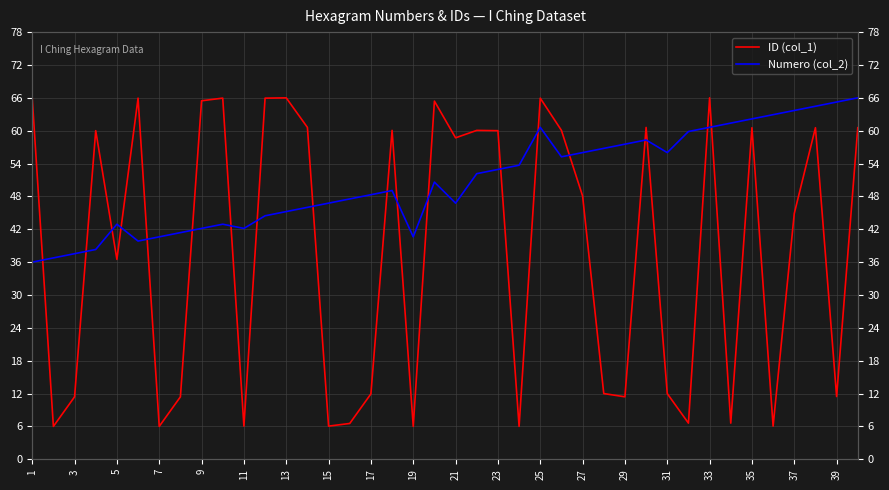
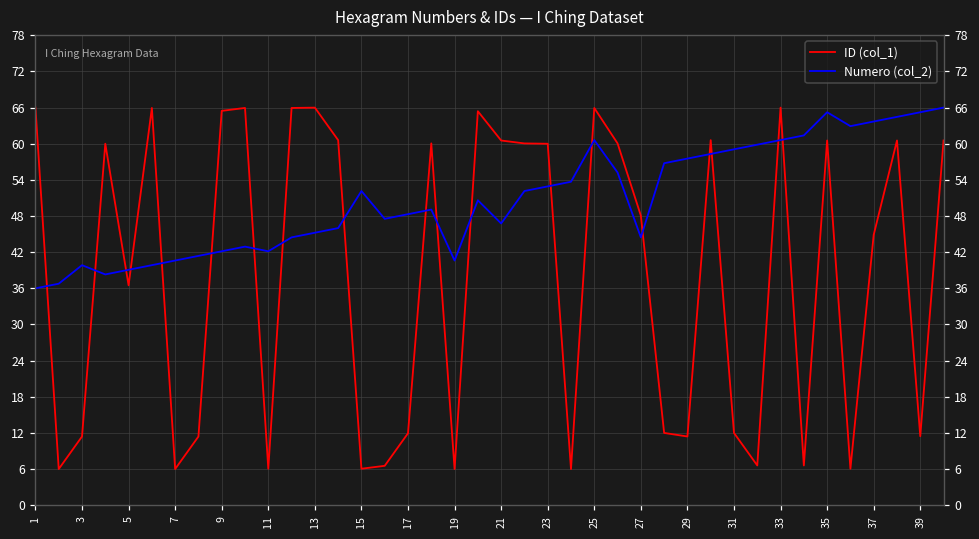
  {
    "ID (col_1)": {
      "1": 66,
      "3": 11,
      "5": 37,
      "7": 6,
      "9": 65,
      "11": 6,
      "13": 66,
      "15": 6,
      "17": 12,
      "19": 6,
-     "21": 59,
+     "21": 61,
      "23": 60,
      "25": 66,
      "27": 48,
      "29": 11,
      "31": 12,
      "33": 66,
      "35": 61,
      "37": 45,
      "39": 11
    },
    "Numero (col_2)": {
      "1": 36,
-     "3": 38,
-     "5": 43,
+     "3": 40,
+     "5": 39,
      "7": 41,
      "9": 42,
      "11": 42,
      "13": 45,
-     "15": 47,
+     "15": 52,
      "17": 48,
      "19": 41,
      "21": 47,
      "23": 53,
      "25": 61,
-     "27": 56,
+     "27": 44,
      "29": 58,
-     "31": 56,
+     "31": 59,
      "33": 61,
-     "35": 62,
+     "35": 65,
      "37": 64,
      "39": 65
    }
  }
